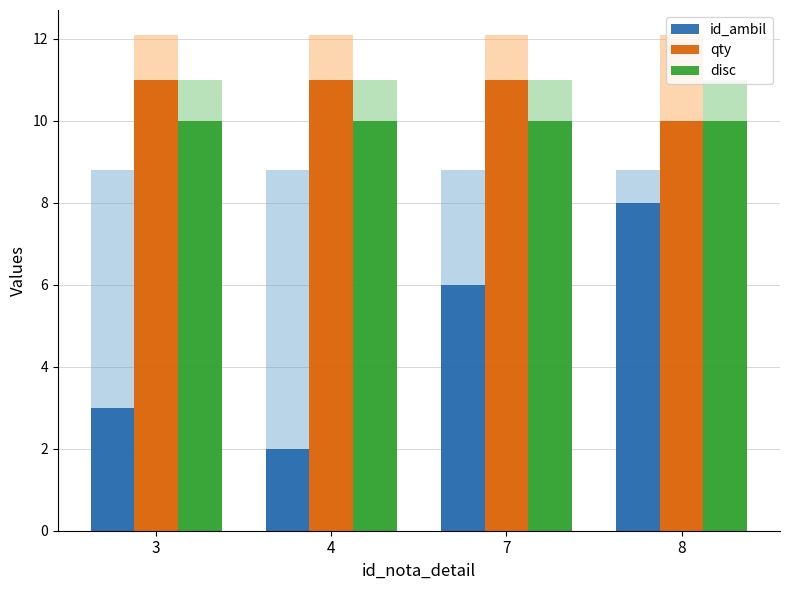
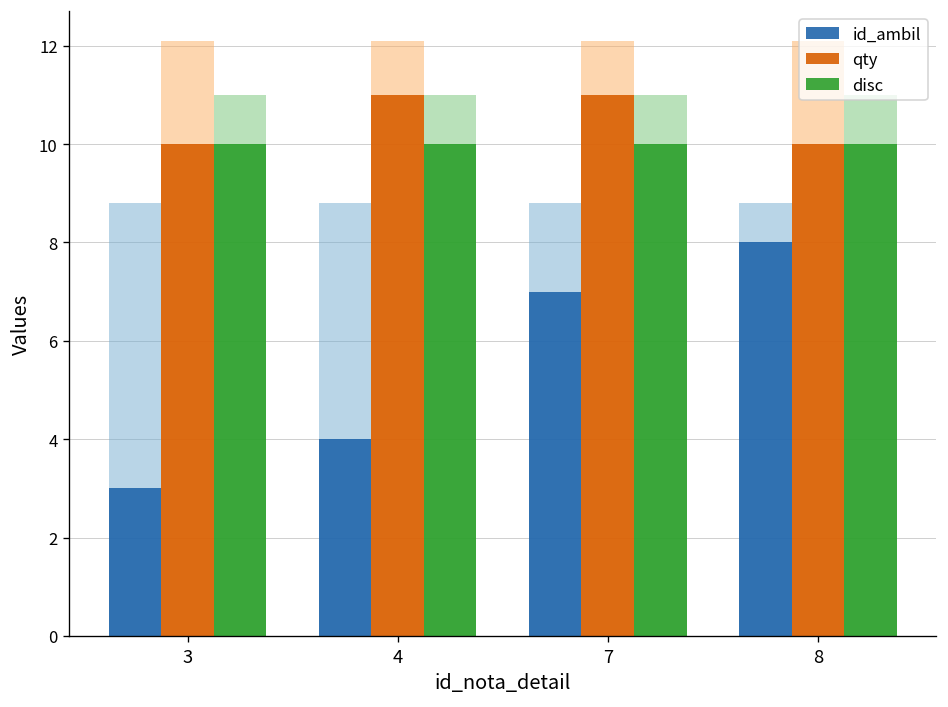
  {
    "id_ambil": {
-     "4": 2,
-     "7": 6
+     "4": 4,
+     "7": 7
    },
    "qty": {
-     "3": 11
+     "3": 10
    }
  }
